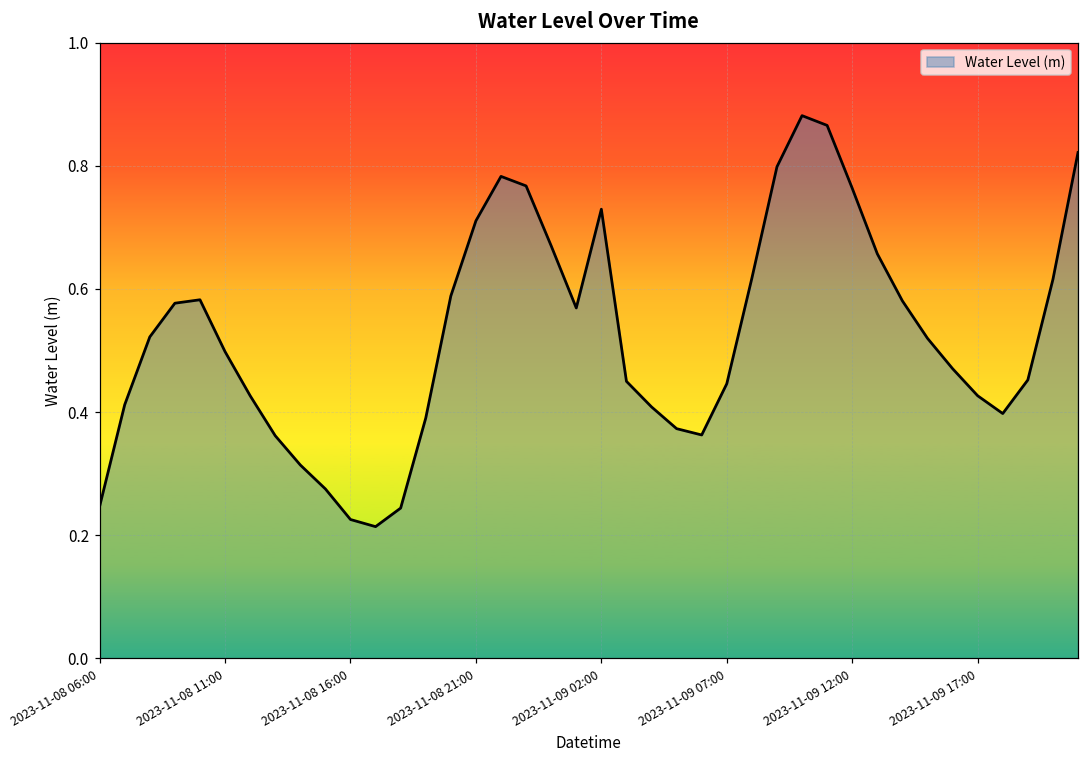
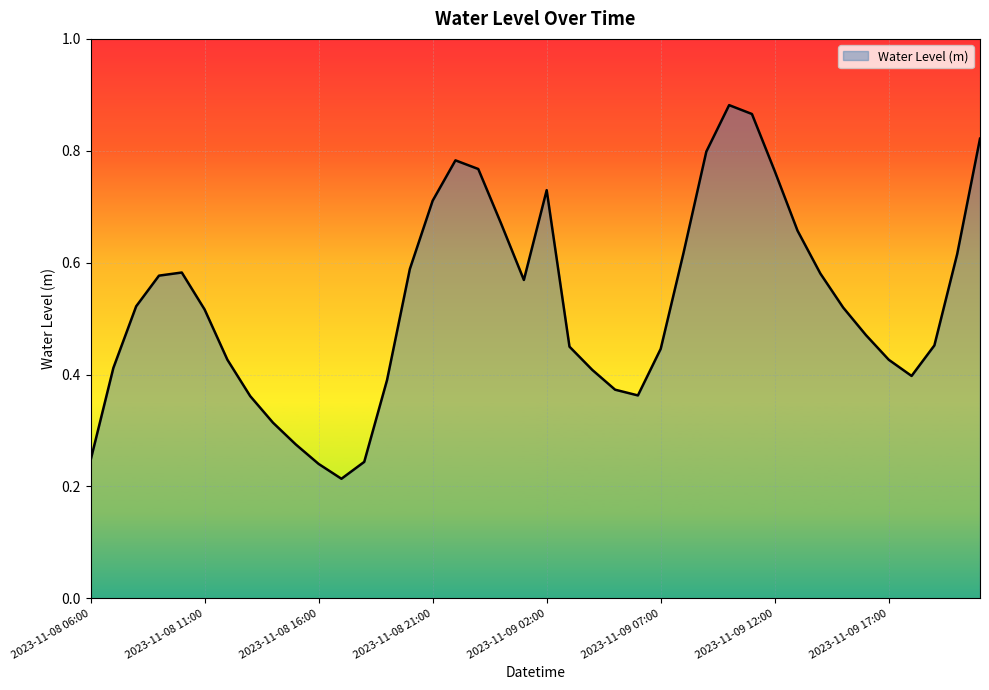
  {
    "2023-11-08 06:00": 0.25,
-   "2023-11-08 11:00": 0.50,
-   "2023-11-08 16:00": 0.23,
+   "2023-11-08 11:00": 0.52,
+   "2023-11-08 16:00": 0.24,
    "2023-11-08 21:00": 0.71,
    "2023-11-09 02:00": 0.73,
    "2023-11-09 07:00": 0.45,
    "2023-11-09 12:00": 0.76,
    "2023-11-09 17:00": 0.43
  }
